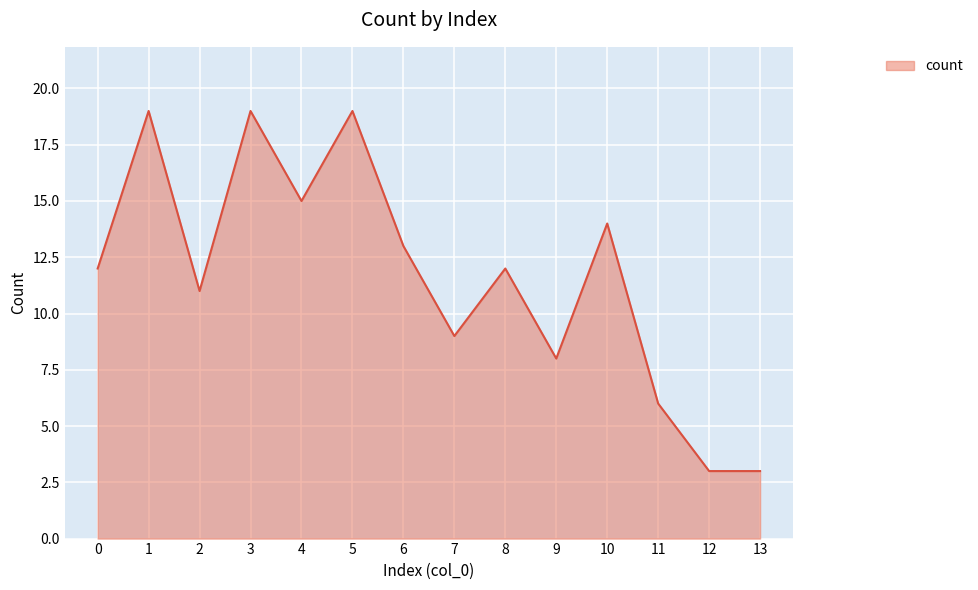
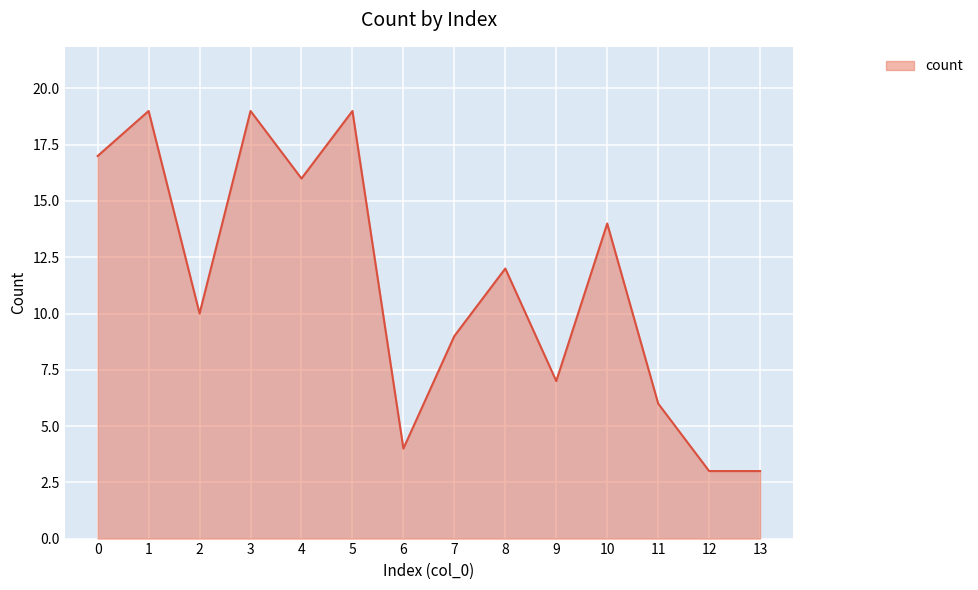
  {
-   "0": 12,
+   "0": 17,
    "1": 19,
-   "2": 11,
+   "2": 10,
    "3": 19,
-   "4": 15,
+   "4": 16,
    "5": 19,
-   "6": 13,
+   "6": 4,
    "7": 9,
    "8": 12,
-   "9": 8,
+   "9": 7,
    "10": 14,
    "11": 6,
    "12": 3,
    "13": 3
  }
